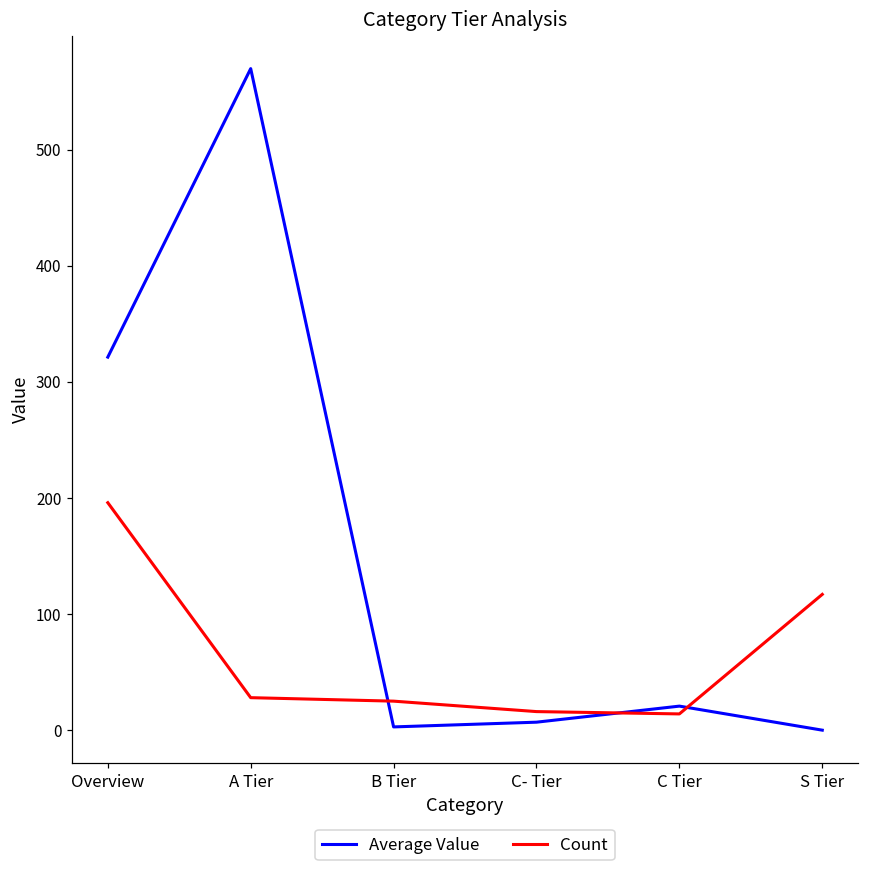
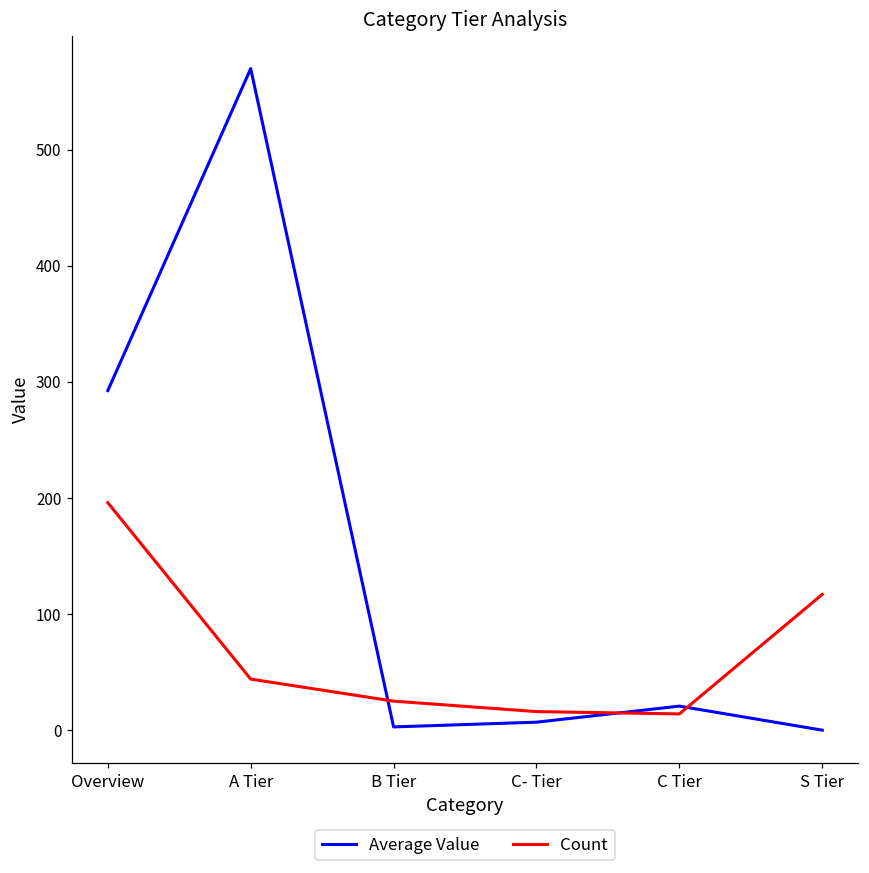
  {
    "Average Value": {
-     "Overview": 321,
+     "Overview": 293,
      "A Tier": 570,
      "B Tier": 3,
      "C- Tier": 7,
      "C Tier": 21,
      "S Tier": 0
    },
    "Count": {
      "Overview": 196,
-     "A Tier": 28,
+     "A Tier": 44,
      "B Tier": 25,
      "C- Tier": 16,
      "C Tier": 14,
      "S Tier": 117
    }
  }
